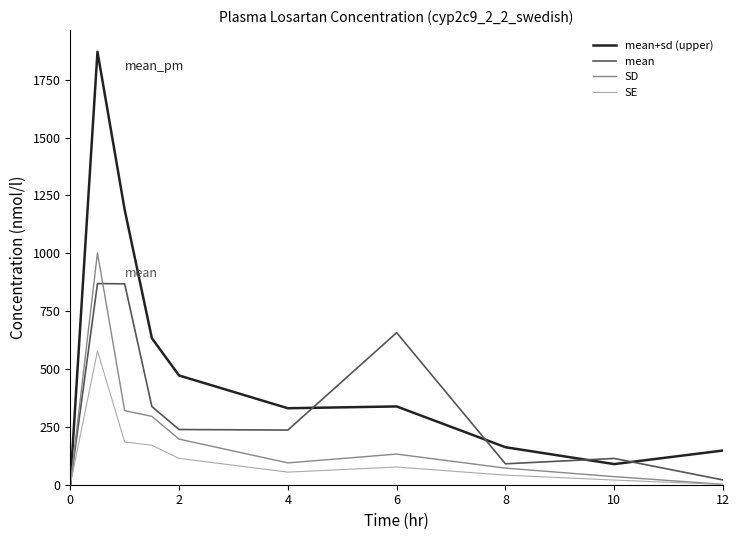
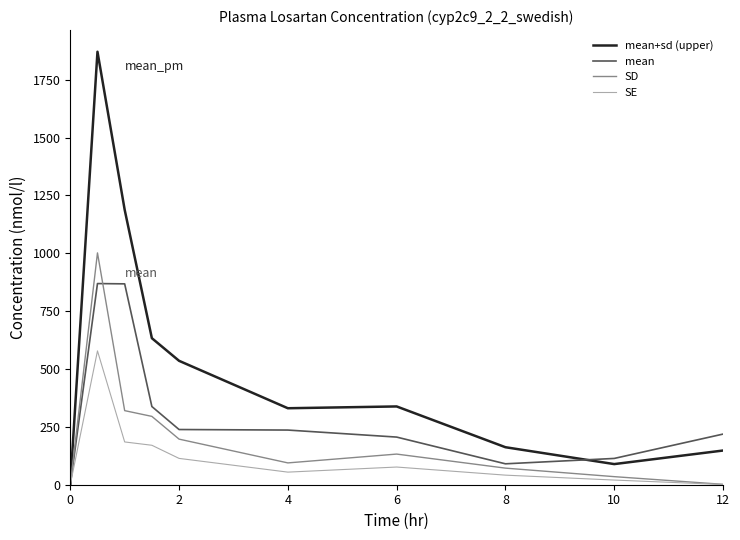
  {
    "mean+sd (upper)": {
-     "2": 470,
+     "2": 540,
      "4": 330,
      "6": 340,
      "8": 160,
      "10": 90,
      "12": 150
    },
    "mean": {
      "2": 240,
      "4": 240,
-     "6": 660,
+     "6": 210,
      "8": 90,
      "10": 110,
-     "12": 20
+     "12": 220
    }
  }
